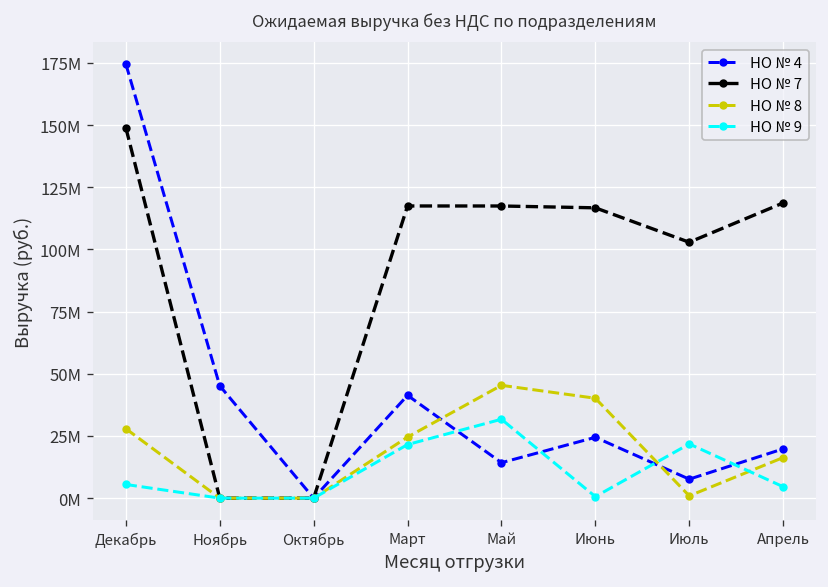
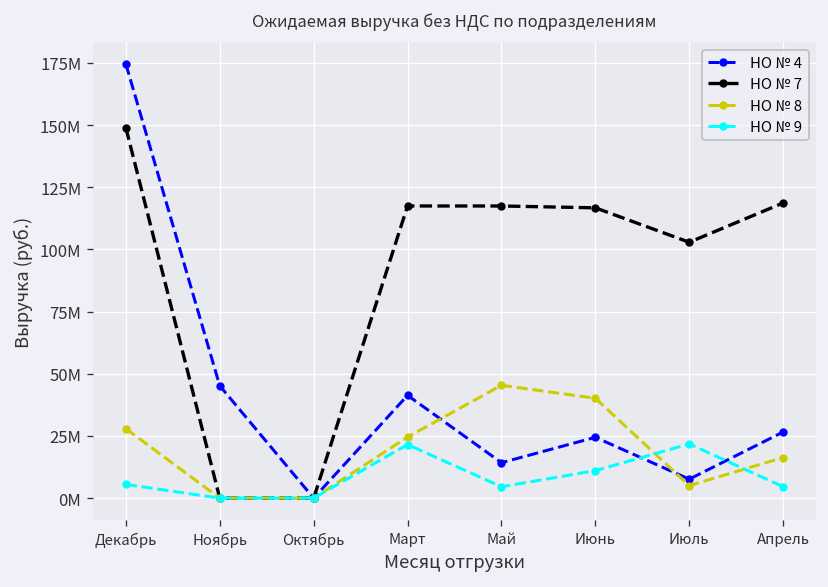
  {
    "НО № 4": {
      "Декабрь": 175000000,
      "Ноябрь": 45000000,
      "Март": 41000000,
      "Май": 14000000,
      "Июнь": 24000000,
      "Июль": 8000000,
-     "Апрель": 20000000
+     "Апрель": 27000000
    },
    "НО № 7": {
      "Декабрь": 149000000,
      "Март": 117000000,
      "Май": 117000000,
      "Июнь": 117000000,
      "Июль": 103000000,
      "Апрель": 119000000
    },
    "НО № 8": {
      "Декабрь": 28000000,
      "Март": 25000000,
      "Май": 45000000,
      "Июнь": 40000000,
-     "Июль": 1000000,
+     "Июль": 5000000,
      "Апрель": 16000000
    },
    "НО № 9": {
      "Декабрь": 5000000,
      "Март": 22000000,
-     "Май": 32000000,
-     "Июнь": 1000000,
+     "Май": 5000000,
+     "Июнь": 11000000,
      "Июль": 22000000,
      "Апрель": 5000000
    }
  }
